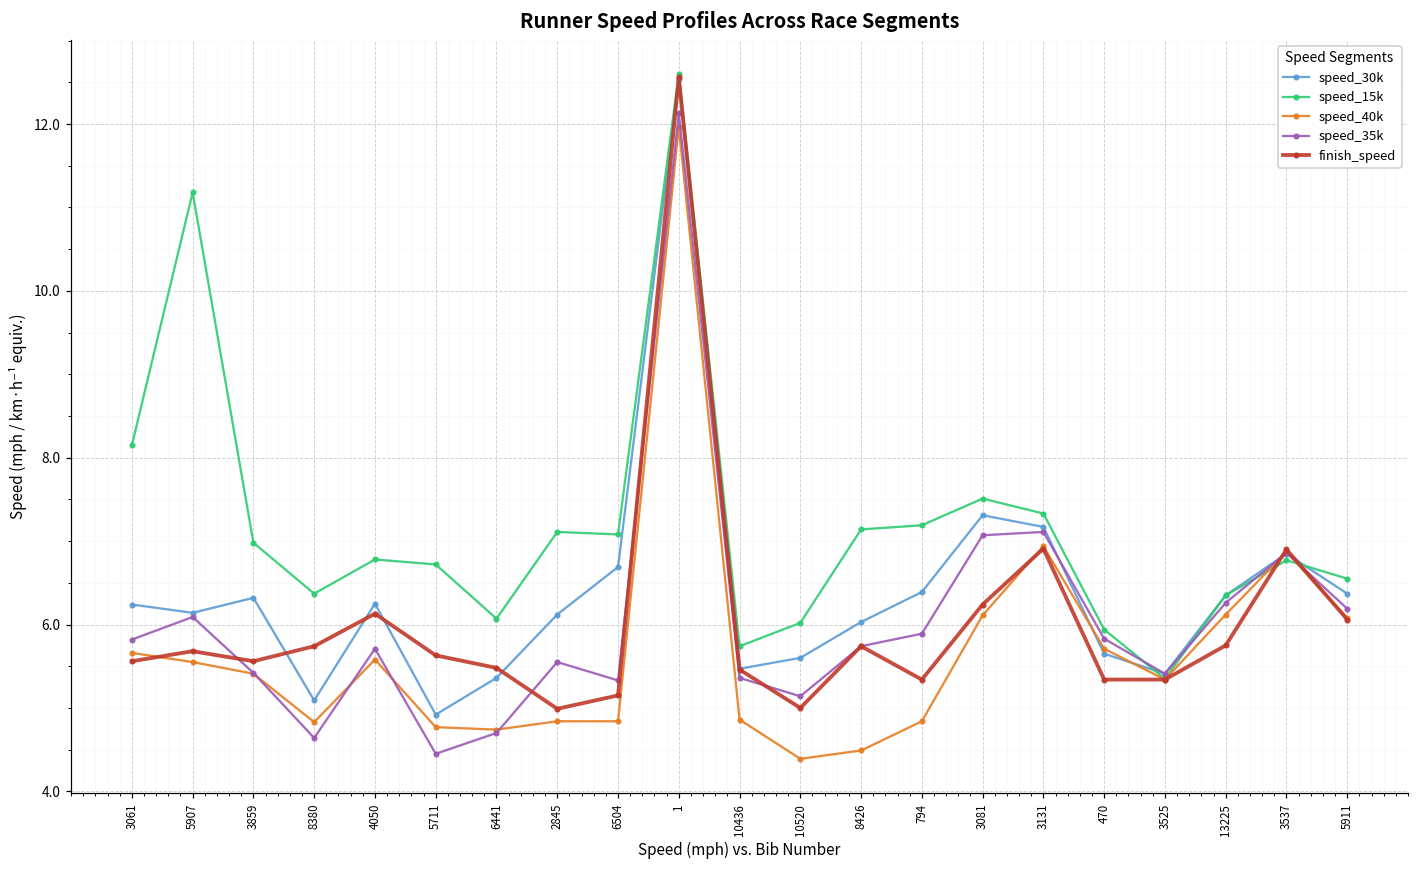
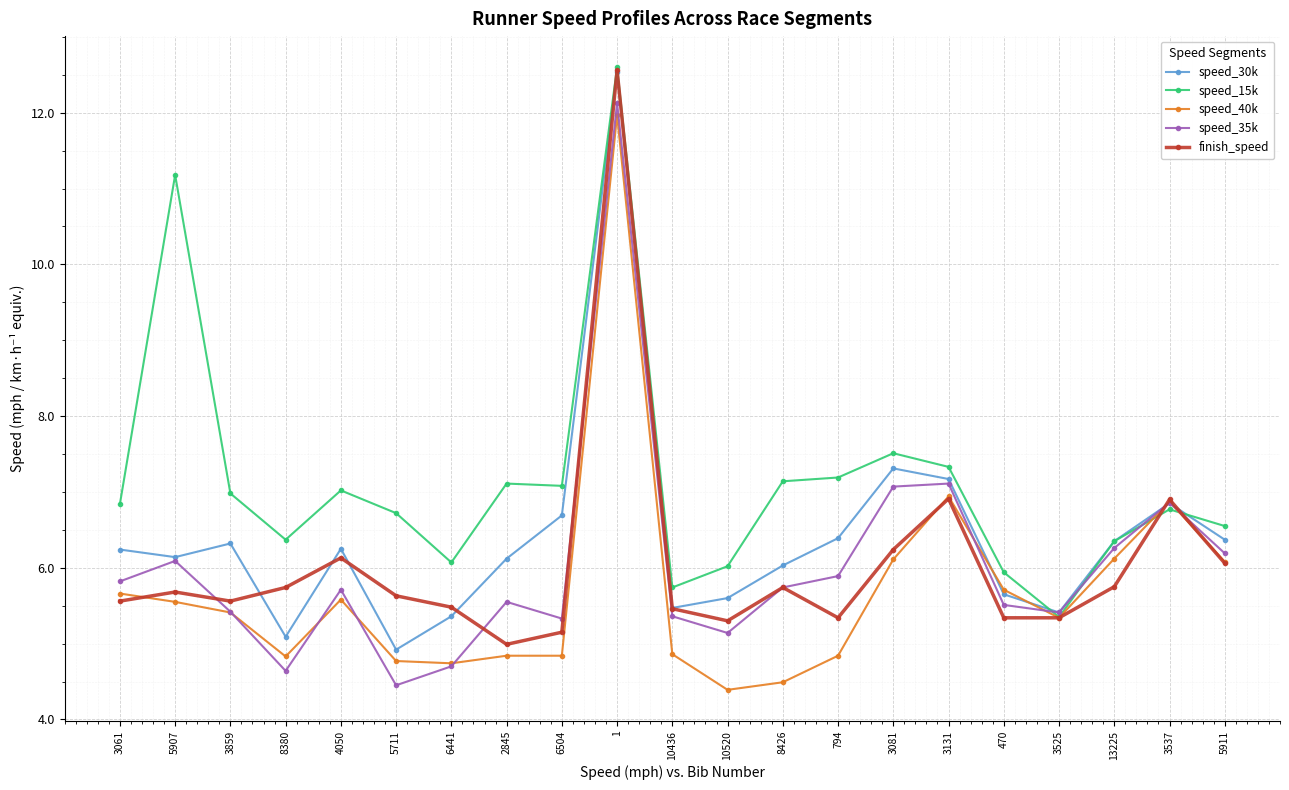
  {
    "speed_30k": {
      "3061": 6.2,
      "5907": 6.1,
      "3859": 6.3,
      "8380": 5.1,
      "4050": 6.3,
      "5711": 4.9,
      "6441": 5.4,
      "2845": 6.1,
      "6504": 6.7,
      "10520": 5.6,
      "8426": 6.0,
      "794": 6.4,
      "3081": 7.3,
      "3131": 7.2,
      "470": 5.7,
      "5911": 6.4
    },
    "speed_15k": {
-     "3061": 8.2,
+     "3061": 6.8,
      "5907": 11.2,
      "3859": 7.0,
      "8380": 6.4,
-     "4050": 6.8,
+     "4050": 7.0,
      "5711": 6.7,
      "6441": 6.1,
      "2845": 7.1,
      "6504": 7.1,
      "1": 12.6,
      "10436": 5.7,
      "10520": 6.0,
      "8426": 7.1,
      "794": 7.2,
      "3081": 7.5,
      "3131": 7.3,
      "470": 5.9,
      "3537": 6.8,
      "5911": 6.6
    },
    "speed_40k": {
      "3061": 5.7,
      "5907": 5.6,
      "8380": 4.8,
      "4050": 5.6,
      "5711": 4.8,
      "6441": 4.7,
      "2845": 4.8,
      "6504": 4.8,
      "1": 12.0,
      "10436": 4.9,
      "10520": 4.4,
      "8426": 4.5,
      "794": 4.8,
      "3081": 6.1,
      "470": 5.7,
      "13225": 6.1
    },
    "speed_35k": {
      "3061": 5.8,
      "5907": 6.1,
      "8380": 4.6,
      "4050": 5.7,
      "5711": 4.5,
      "6441": 4.7,
      "2845": 5.6,
      "6504": 5.3,
      "1": 12.1,
      "10436": 5.4,
      "10520": 5.1,
      "794": 5.9,
      "3081": 7.1,
      "3131": 7.1,
-     "470": 5.8,
+     "470": 5.5,
      "13225": 6.3,
      "5911": 6.2
    },
    "finish_speed": {
      "3061": 5.6,
      "5907": 5.7,
      "3859": 5.6,
      "8380": 5.7,
      "4050": 6.1,
      "5711": 5.6,
      "6441": 5.5,
      "2845": 5.0,
      "6504": 5.2,
-     "10520": 5.0,
+     "10520": 5.3,
      "794": 5.3,
      "3081": 6.2,
      "470": 5.3,
      "13225": 5.8
    }
  }
